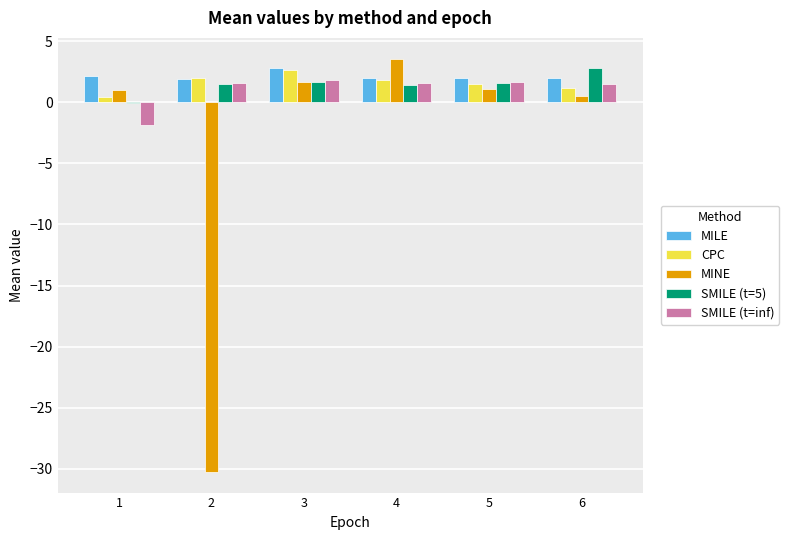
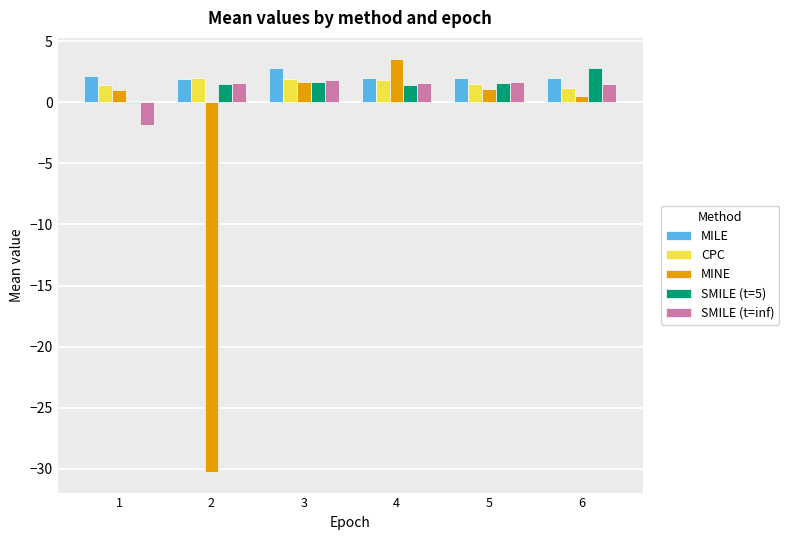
  {
    "MILE": {
      "1": 2.2,
      "2": 1.9,
      "3": 2.8,
      "4": 2.0,
      "5": 2.0,
      "6": 2.0
    },
    "CPC": {
-     "1": 0.4,
+     "1": 1.4,
      "2": 2.0,
-     "3": 2.6,
+     "3": 1.9,
      "4": 1.8,
      "5": 1.5,
      "6": 1.2
    },
    "MINE": {
      "1": 1.0,
      "2": -30.3,
      "3": 1.7,
      "4": 3.6,
      "5": 1.1,
      "6": 0.5
    },
    "SMILE (t=5)": {
      "2": 1.5,
      "3": 1.6,
      "4": 1.4,
      "5": 1.6,
      "6": 2.8
    },
    "SMILE (t=inf)": {
      "1": -1.8,
      "2": 1.6,
      "3": 1.8,
      "4": 1.6,
      "5": 1.6,
      "6": 1.5
    }
  }
